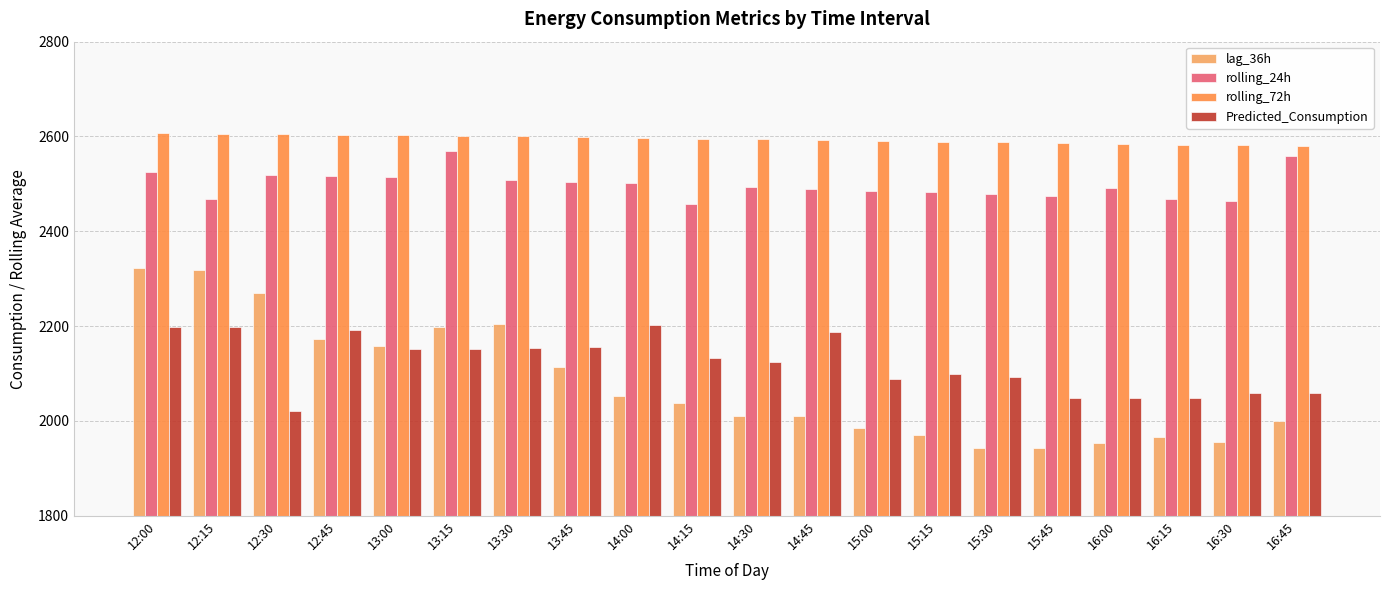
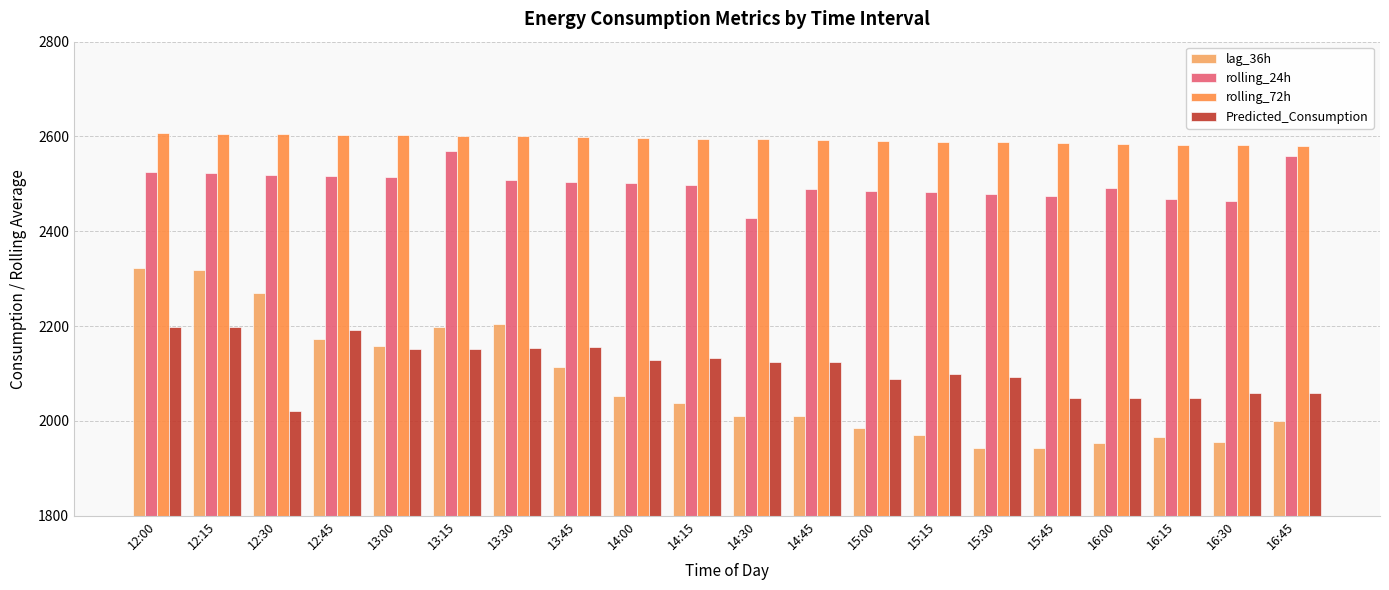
  {
    "rolling_24h": {
      "12:00": 2530,
-     "12:15": 2470,
+     "12:15": 2520,
      "12:30": 2520,
      "12:45": 2520,
      "13:00": 2510,
      "13:15": 2570,
      "13:30": 2510,
      "13:45": 2500,
      "14:00": 2500,
-     "14:15": 2460,
-     "14:30": 2490,
+     "14:15": 2500,
+     "14:30": 2430,
      "14:45": 2490,
      "15:00": 2490,
      "15:15": 2480,
      "15:30": 2480,
      "15:45": 2480,
      "16:00": 2490,
      "16:15": 2470,
      "16:30": 2460,
      "16:45": 2560
    },
    "Predicted_Consumption": {
      "12:00": 2200,
      "12:15": 2200,
      "12:30": 2020,
      "12:45": 2190,
      "13:00": 2150,
      "13:15": 2150,
      "13:30": 2150,
      "13:45": 2160,
-     "14:00": 2200,
+     "14:00": 2130,
      "14:15": 2130,
      "14:30": 2120,
-     "14:45": 2190,
+     "14:45": 2120,
      "15:00": 2090,
      "15:15": 2100,
      "15:30": 2090,
      "15:45": 2050,
      "16:00": 2050,
      "16:15": 2050,
      "16:30": 2060,
      "16:45": 2060
    }
  }
